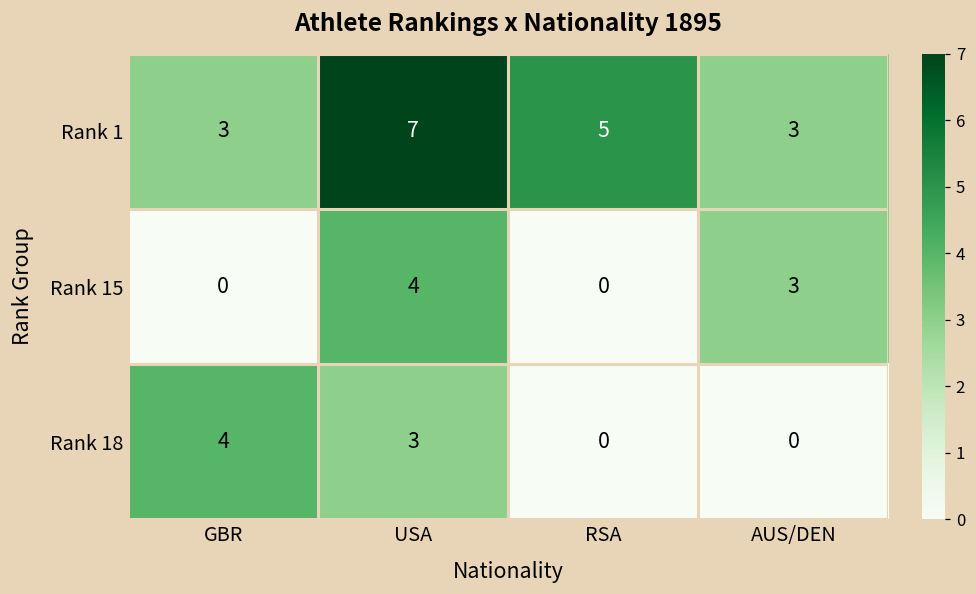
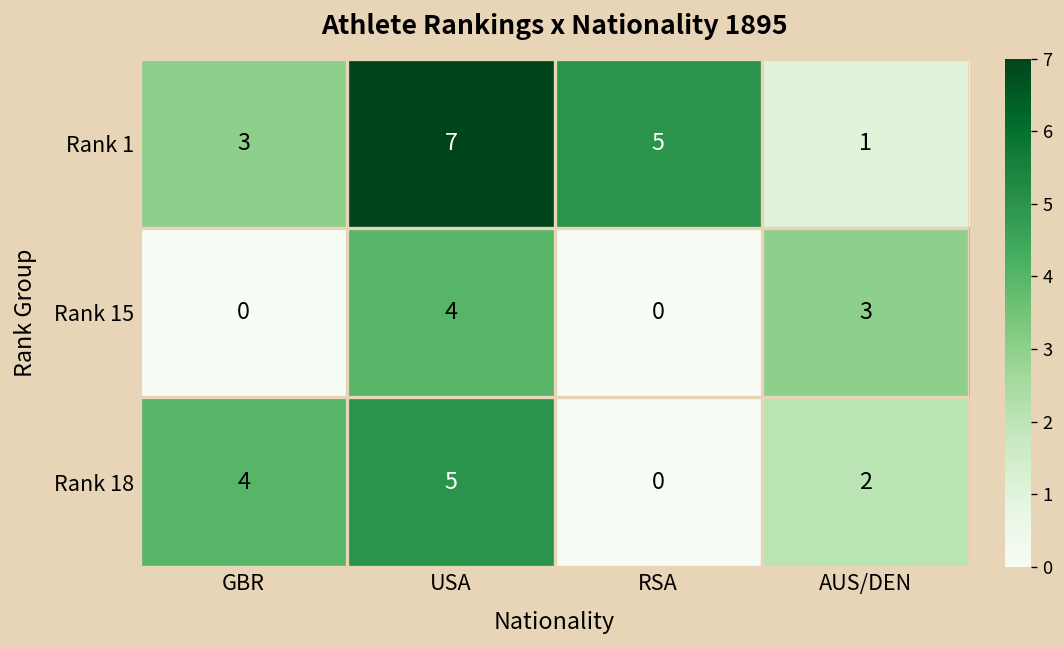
  {
    "Rank 1": {
      "GBR": 3,
      "USA": 7,
      "RSA": 5,
-     "AUS/DEN": 3
+     "AUS/DEN": 1
    },
    "Rank 15": {
      "GBR": 0,
      "USA": 4,
      "RSA": 0,
      "AUS/DEN": 3
    },
    "Rank 18": {
      "GBR": 4,
-     "USA": 3,
+     "USA": 5,
      "RSA": 0,
-     "AUS/DEN": 0
+     "AUS/DEN": 2
    }
  }
